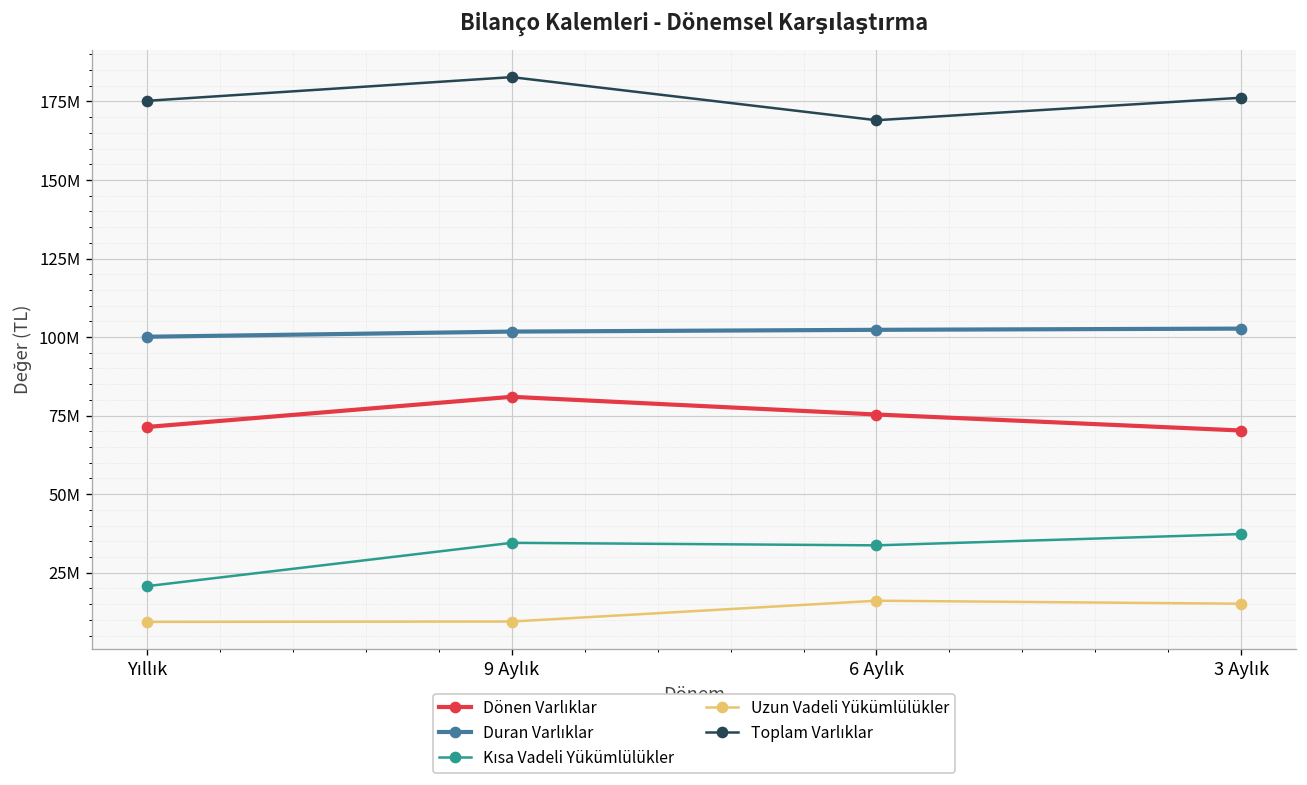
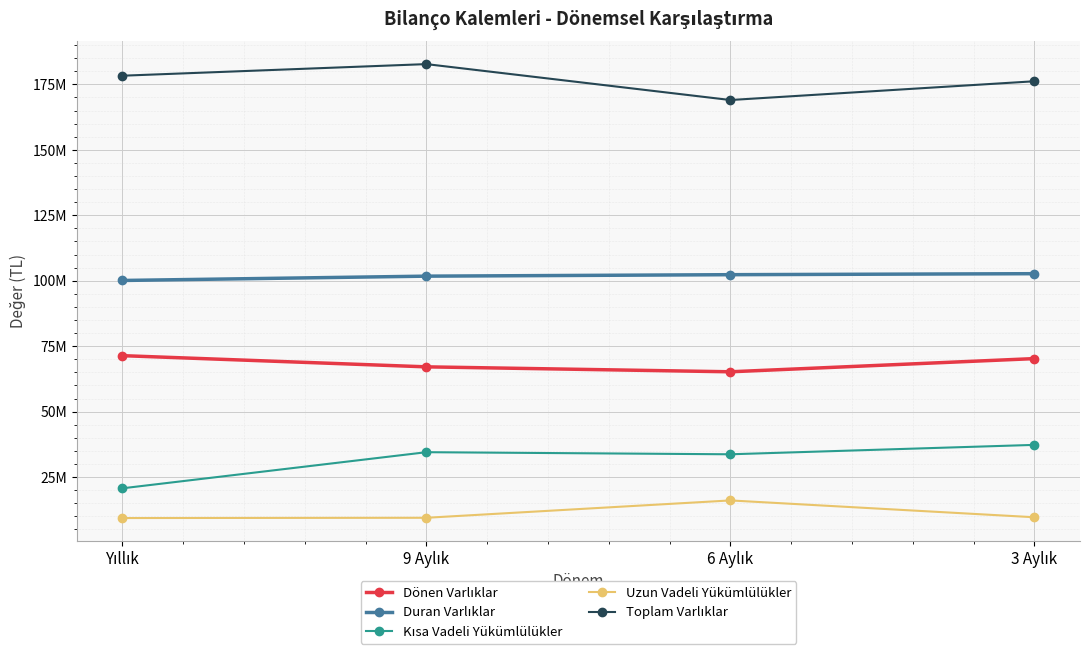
  {
    "Dönen Varlıklar": {
      "Yıllık": 71000000,
-     "9 Aylık": 81000000,
-     "6 Aylık": 75000000,
+     "9 Aylık": 67000000,
+     "6 Aylık": 65000000,
      "3 Aylık": 70000000
    },
    "Uzun Vadeli Yükümlülükler": {
      "Yıllık": 9000000,
      "9 Aylık": 9000000,
      "6 Aylık": 16000000,
-     "3 Aylık": 15000000
+     "3 Aylık": 10000000
    },
    "Toplam Varlıklar": {
-     "Yıllık": 175000000,
+     "Yıllık": 178000000,
      "9 Aylık": 183000000,
      "6 Aylık": 169000000,
      "3 Aylık": 176000000
    }
  }
